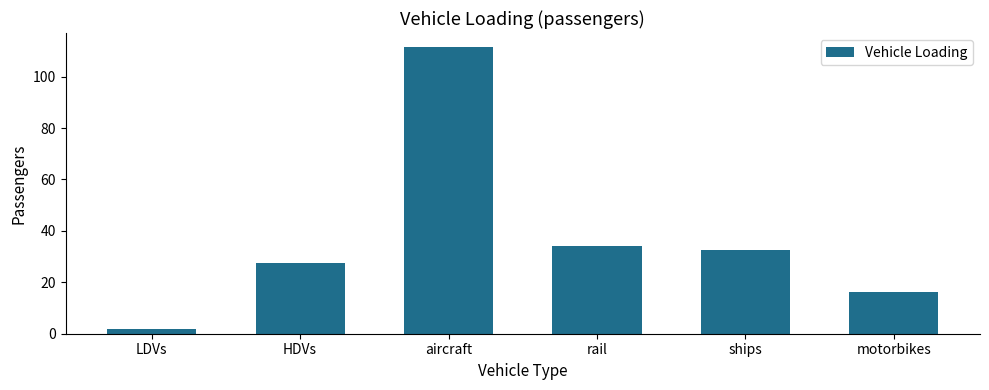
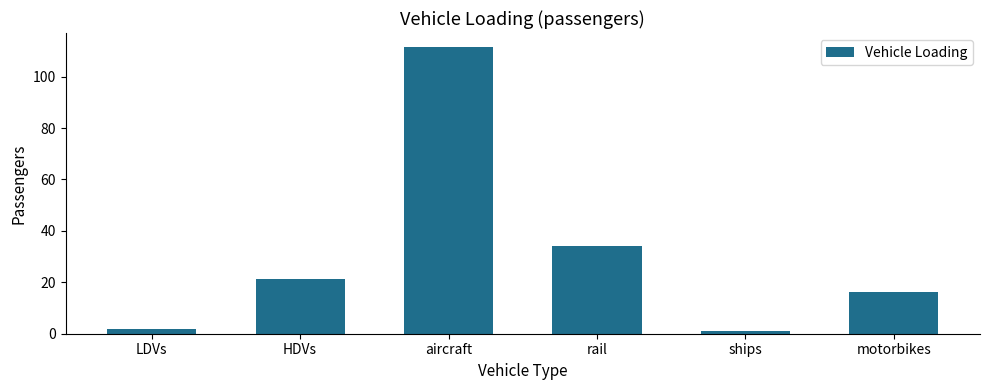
  {
    "LDVs": 2,
-   "HDVs": 27,
+   "HDVs": 21,
    "aircraft": 111,
    "rail": 34,
-   "ships": 32,
+   "ships": 1,
    "motorbikes": 16
  }
